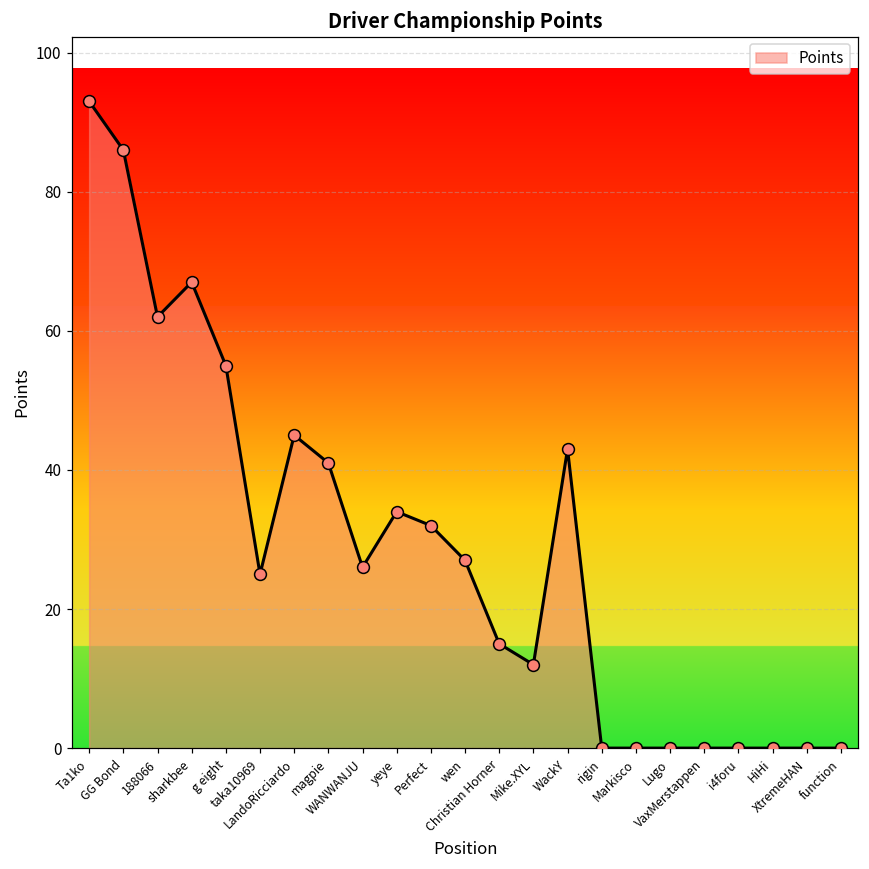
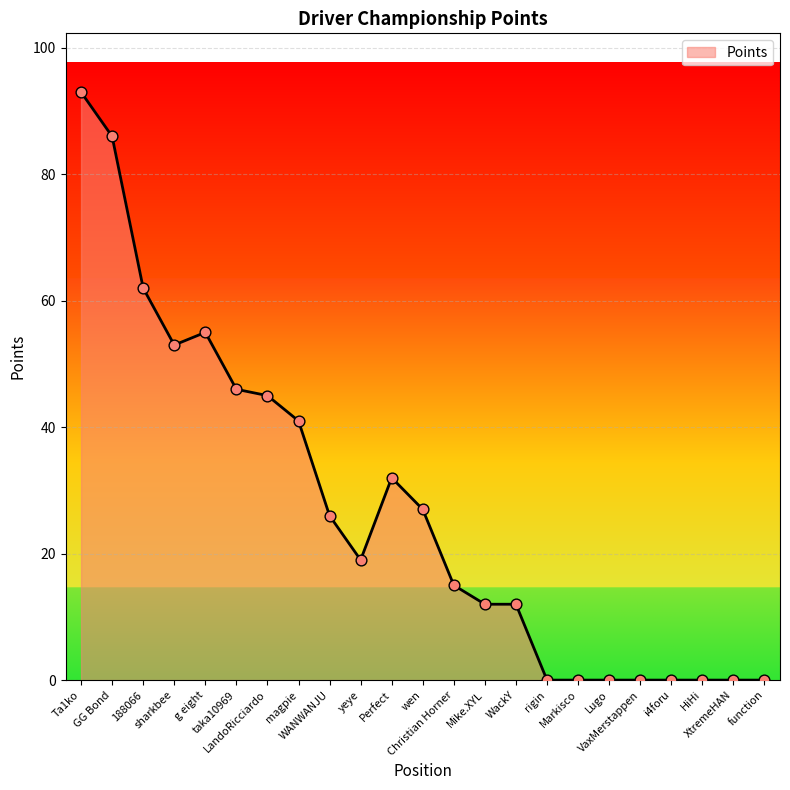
  {
    "Ta1ko": 93,
    "GG Bond": 86,
    "188066": 62,
-   "sharkbee": 67,
+   "sharkbee": 53,
    "g eight": 55,
-   "taka10969": 25,
+   "taka10969": 46,
    "LandoRicciardo": 45,
    "magpie": 41,
    "WANWANJU": 26,
-   "yeye": 34,
+   "yeye": 19,
    "Perfect": 32,
    "wen": 27,
    "Christian Horner": 15,
    "Mike.XYL": 12,
-   "WackY": 43,
+   "WackY": 12,
    "rigin": 0,
    "Markisco": 0,
    "Lugo": 0,
    "VaxMerstappen": 0,
    "i4foru": 0,
    "HiHi": 0,
    "XtremeHAN": 0,
    "function": 0
  }
